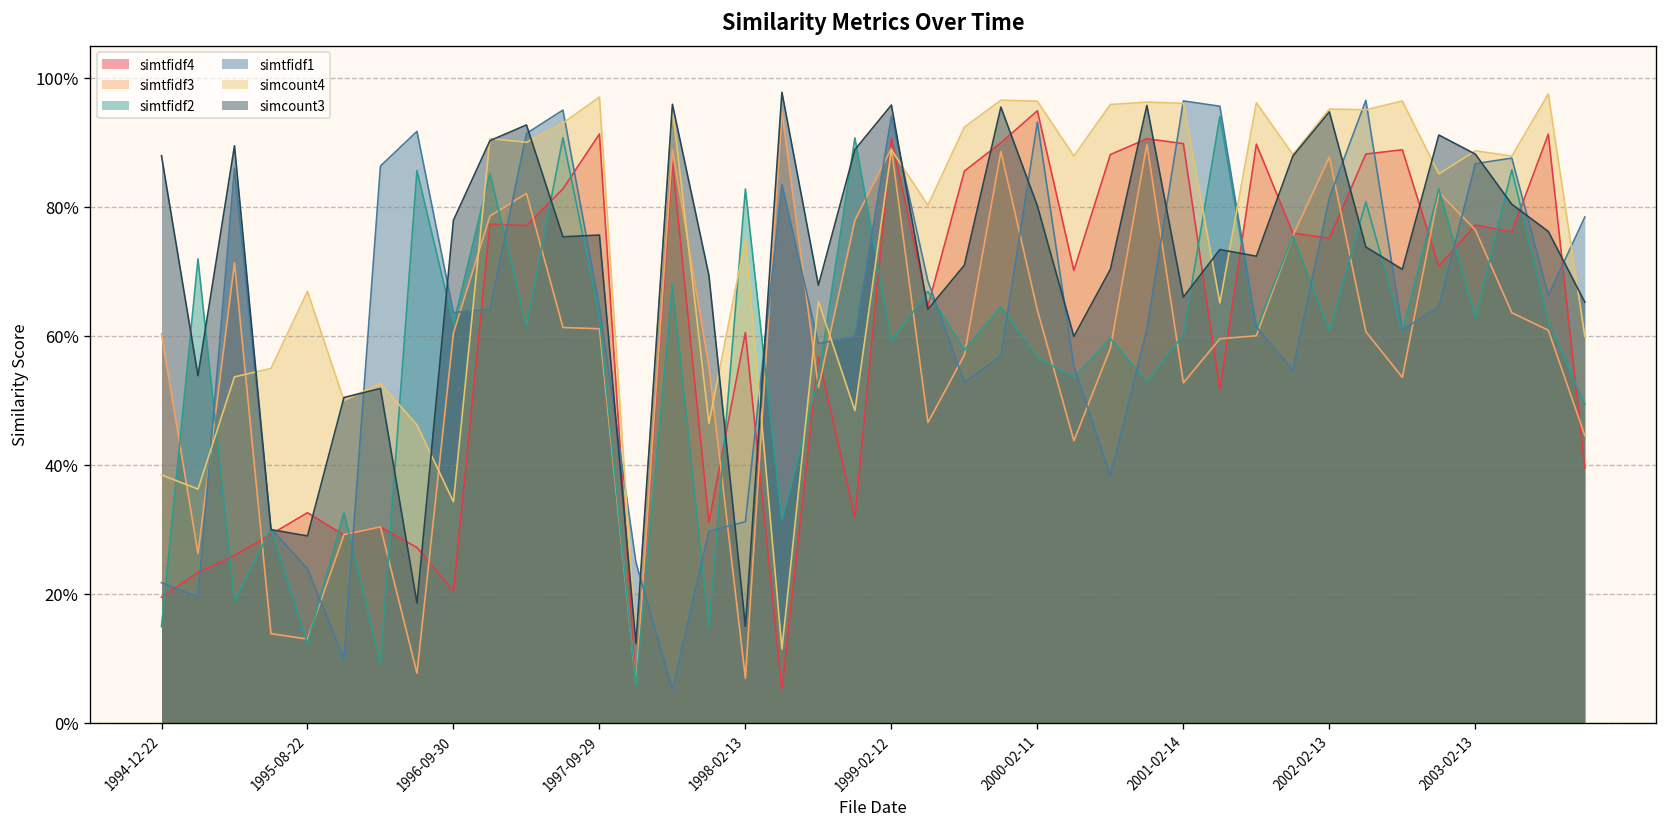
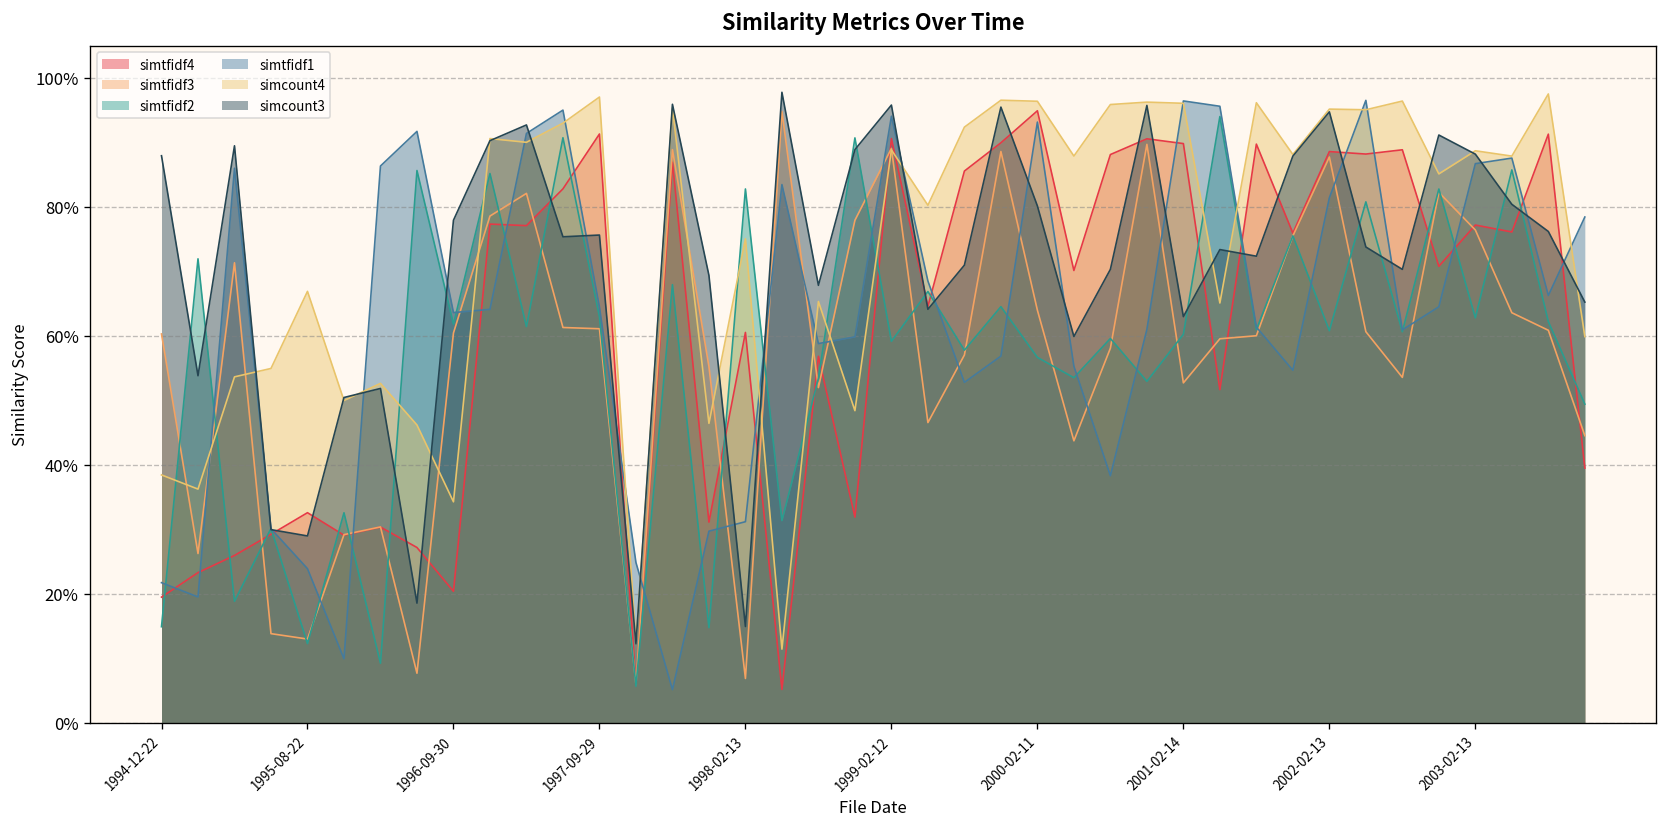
  {
    "simtfidf4": {
      "1994-12-22": "19%",
      "1995-08-22": "33%",
      "1996-09-30": "20%",
      "1997-09-29": "91%",
      "1998-02-13": "61%",
      "1999-02-12": "91%",
      "2000-02-11": "95%",
      "2001-02-14": "90%",
-     "2002-02-13": "75%",
+     "2002-02-13": "89%",
      "2003-02-13": "77%"
    },
    "simcount3": {
      "1994-12-22": "88%",
      "1995-08-22": "29%",
      "1996-09-30": "78%",
      "1997-09-29": "76%",
      "1998-02-13": "15%",
      "1999-02-12": "96%",
      "2000-02-11": "80%",
-     "2001-02-14": "66%",
+     "2001-02-14": "63%",
      "2003-02-13": "88%"
    }
  }
